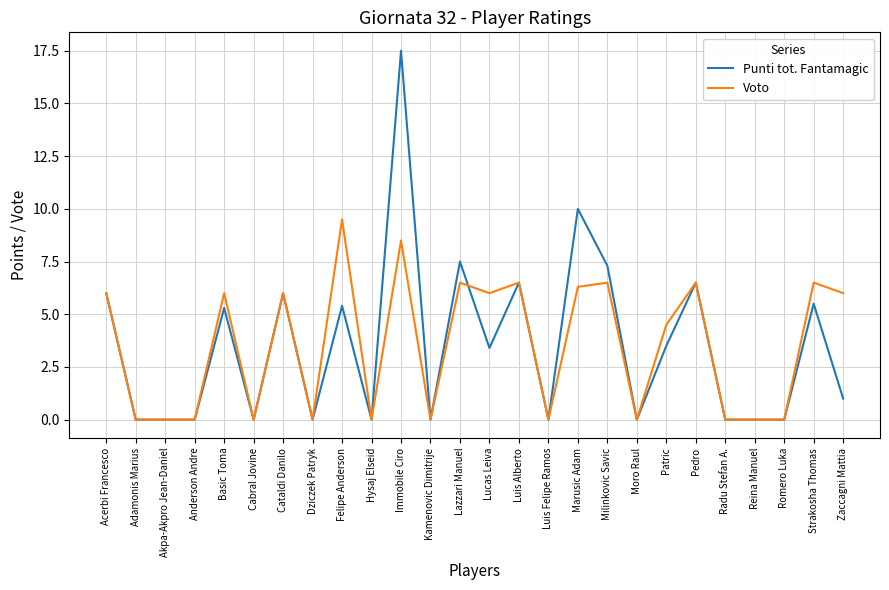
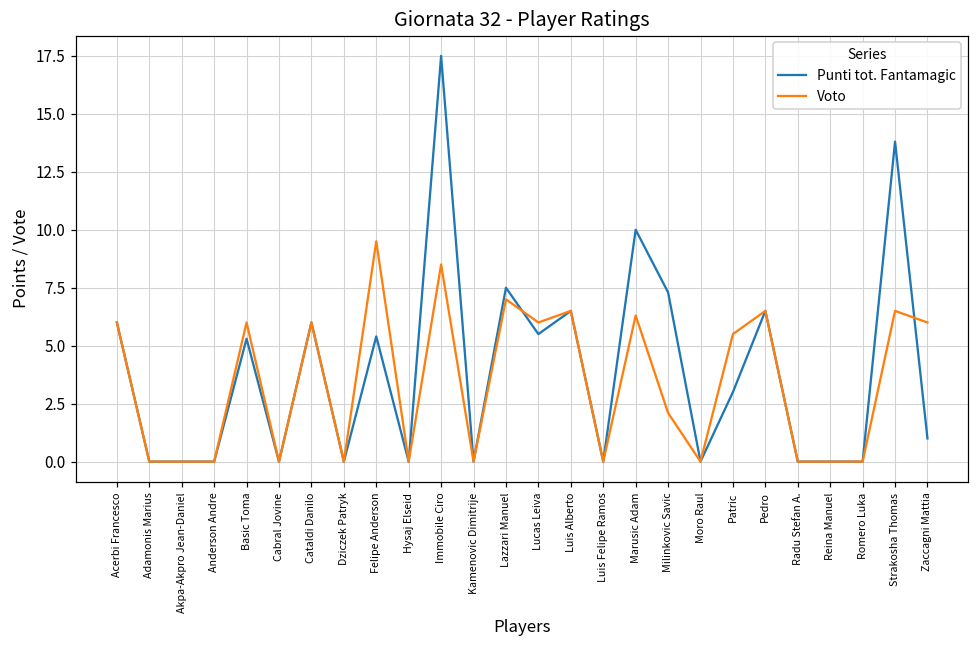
  {
    "Punti tot. Fantamagic": {
      "Basic Toma": 5.3,
      "Felipe Anderson": 5.4,
      "Immobile Ciro": 17.5,
      "Lazzari Manuel": 7.5,
-     "Lucas Leiva": 3.4,
+     "Lucas Leiva": 5.5,
      "Marusic Adam": 10.0,
      "Milinkovic Savic": 7.3,
-     "Patric": 3.5,
-     "Strakosha Thomas": 5.5,
+     "Patric": 3.0,
+     "Strakosha Thomas": 13.8,
      "Zaccagni Mattia": 1.0
    },
    "Voto": {
      "Basic Toma": 6.0,
      "Felipe Anderson": 9.5,
      "Immobile Ciro": 8.5,
-     "Lazzari Manuel": 6.5,
+     "Lazzari Manuel": 7.0,
      "Lucas Leiva": 6.0,
      "Marusic Adam": 6.3,
-     "Milinkovic Savic": 6.5,
-     "Patric": 4.5,
+     "Milinkovic Savic": 2.1,
+     "Patric": 5.5,
      "Strakosha Thomas": 6.5,
      "Zaccagni Mattia": 6.0
    }
  }
